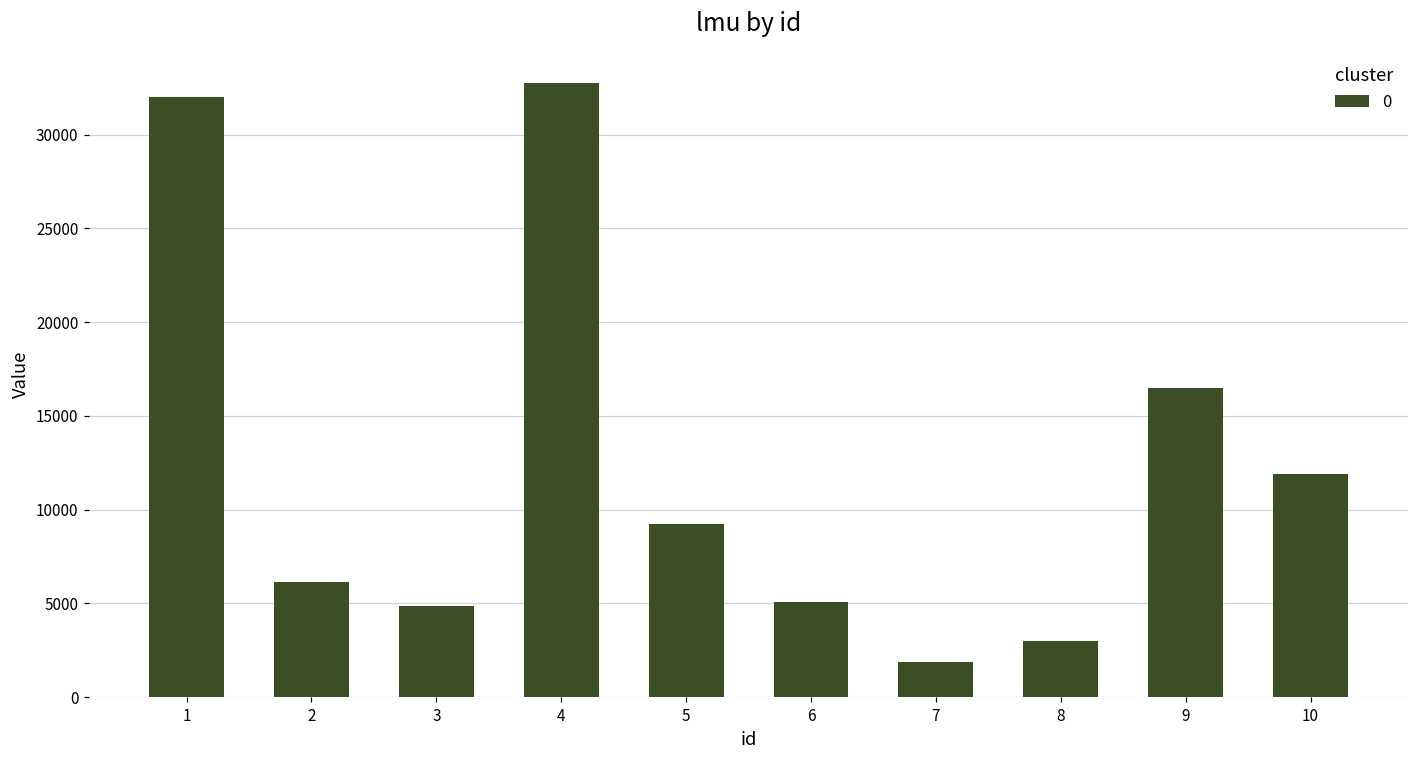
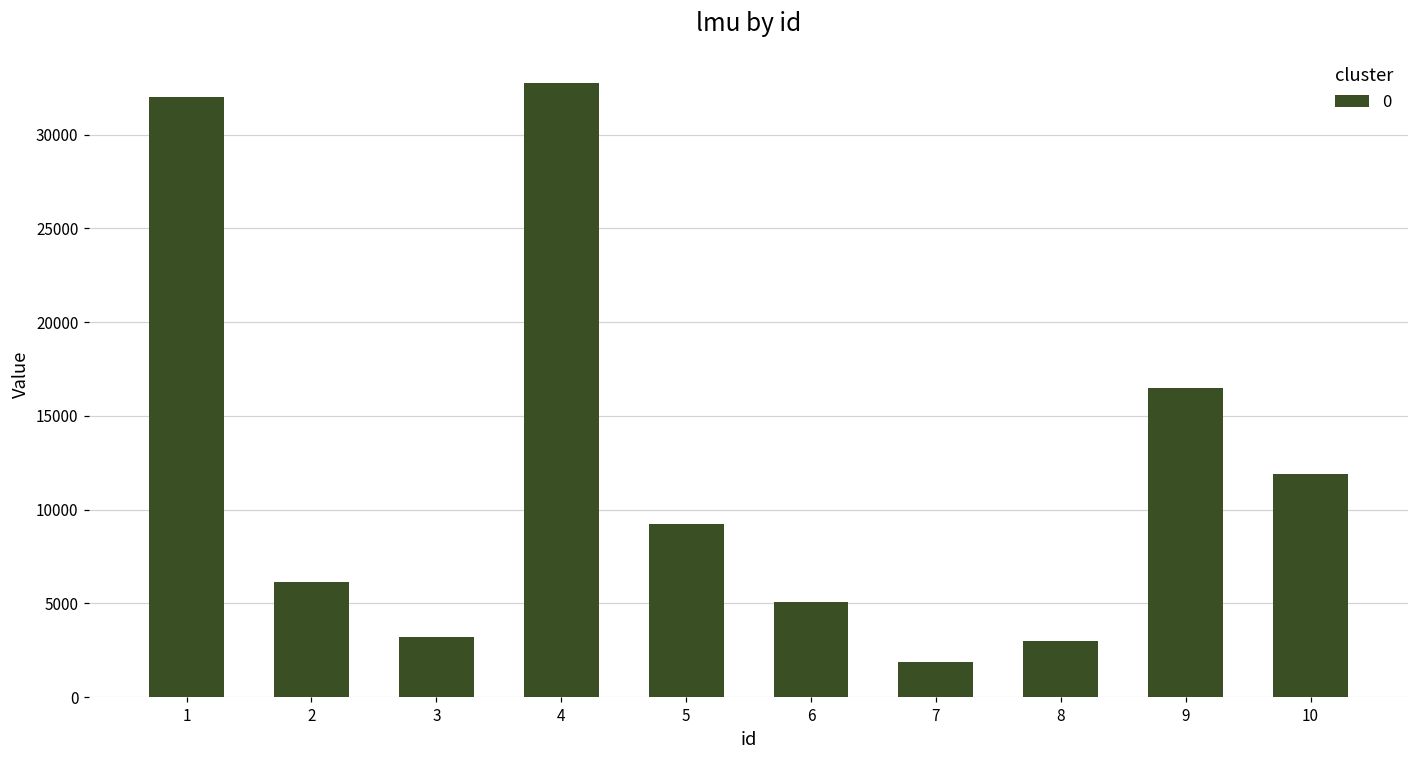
  {
    "1": 32000,
    "2": 6100,
-   "3": 4900,
+   "3": 3200,
    "4": 32800,
    "5": 9200,
    "6": 5100,
    "7": 1800,
    "8": 3000,
    "9": 16500,
    "10": 11900
  }
